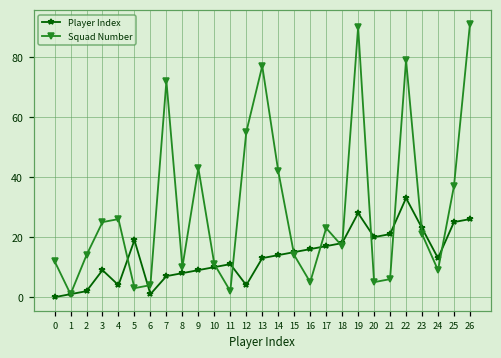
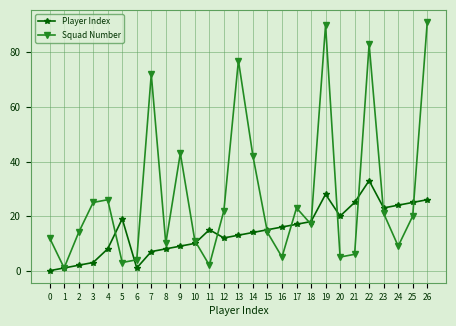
  {
    "Player Index": {
      "0": 0,
      "2": 2,
-     "3": 9,
-     "4": 4,
+     "3": 3,
+     "4": 8,
      "5": 19,
      "6": 1,
      "7": 7,
      "8": 8,
      "9": 9,
      "10": 10,
-     "11": 11,
-     "12": 4,
+     "11": 15,
+     "12": 12,
      "13": 13,
      "14": 14,
      "15": 15,
      "16": 16,
      "17": 17,
      "18": 18,
      "19": 28,
      "20": 20,
-     "21": 21,
+     "21": 25,
      "22": 33,
      "23": 23,
-     "24": 13,
+     "24": 24,
      "25": 25,
      "26": 26
    },
    "Squad Number": {
      "0": 12,
      "2": 14,
      "3": 25,
      "4": 26,
      "5": 3,
      "6": 4,
      "7": 72,
      "8": 10,
      "9": 43,
      "10": 11,
      "11": 2,
-     "12": 55,
+     "12": 22,
      "13": 77,
      "14": 42,
      "15": 14,
      "16": 5,
      "17": 23,
      "18": 17,
      "19": 90,
      "20": 5,
      "21": 6,
-     "22": 79,
+     "22": 83,
      "23": 21,
      "24": 9,
-     "25": 37,
+     "25": 20,
      "26": 91
    }
  }
